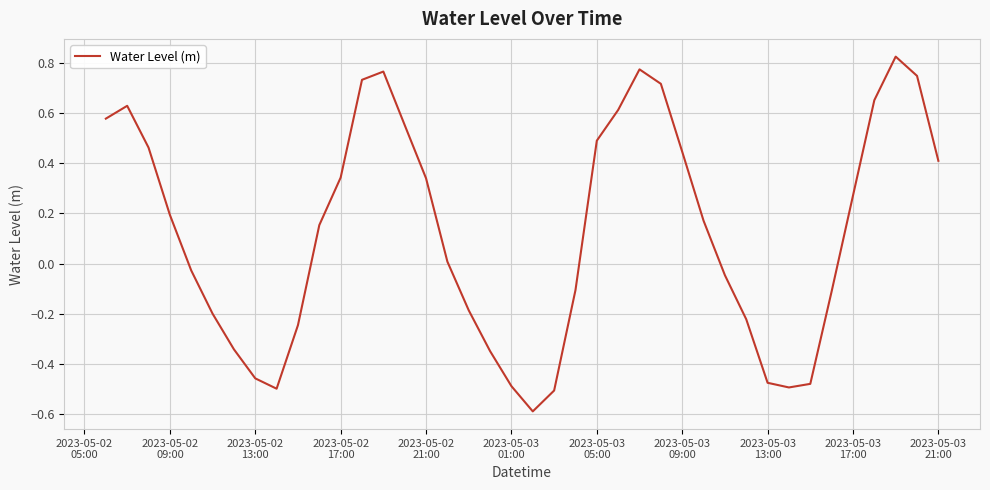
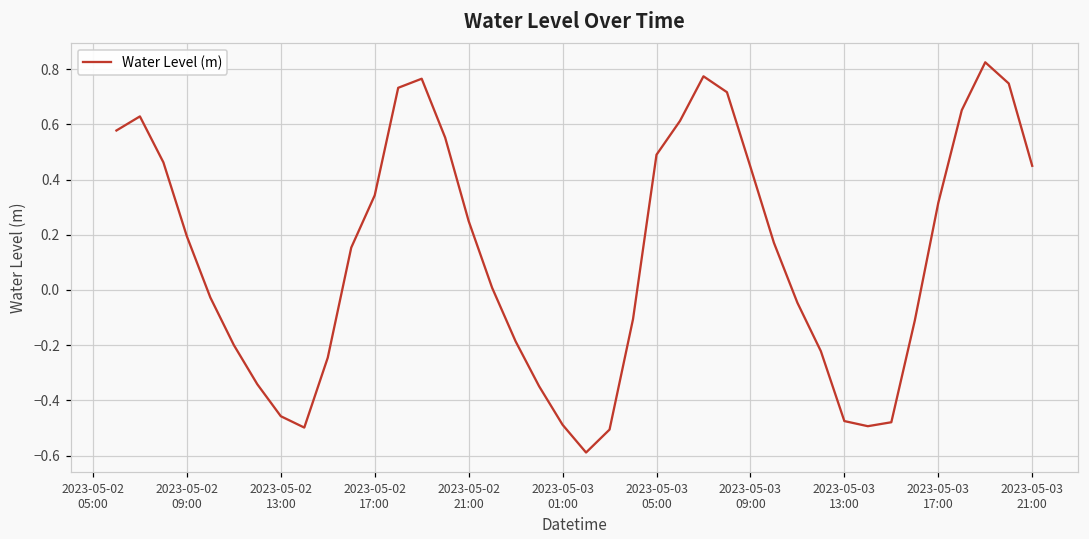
  {
    "2023-05-02 09:00": 0.19,
    "2023-05-02 13:00": -0.46,
    "2023-05-02 17:00": 0.34,
-   "2023-05-02 21:00": 0.34,
+   "2023-05-02 21:00": 0.25,
    "2023-05-03 01:00": -0.49,
    "2023-05-03 05:00": 0.49,
    "2023-05-03 09:00": 0.45,
    "2023-05-03 13:00": -0.48,
-   "2023-05-03 17:00": 0.27,
-   "2023-05-03 21:00": 0.41
+   "2023-05-03 17:00": 0.32,
+   "2023-05-03 21:00": 0.45
  }
